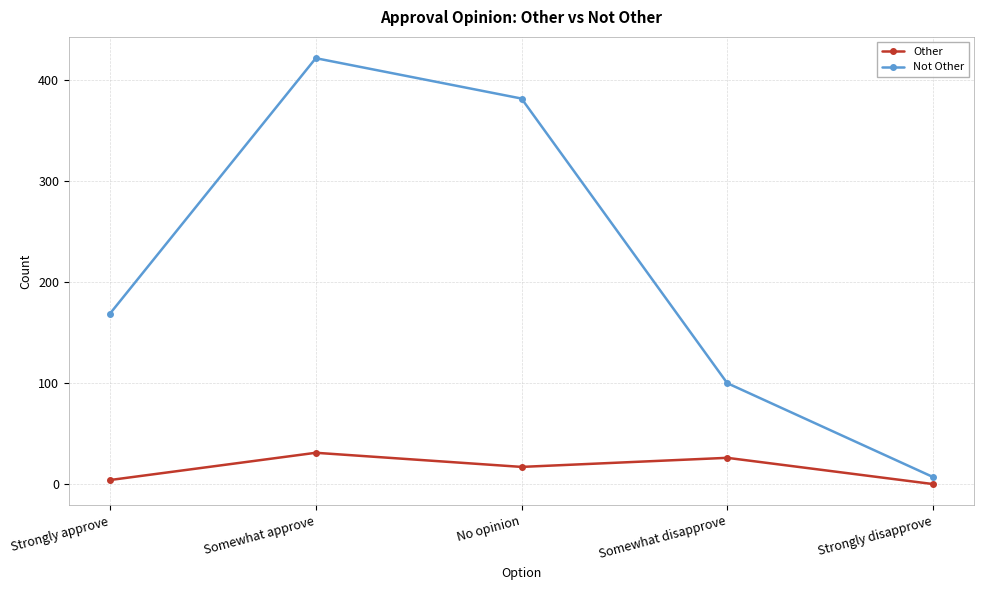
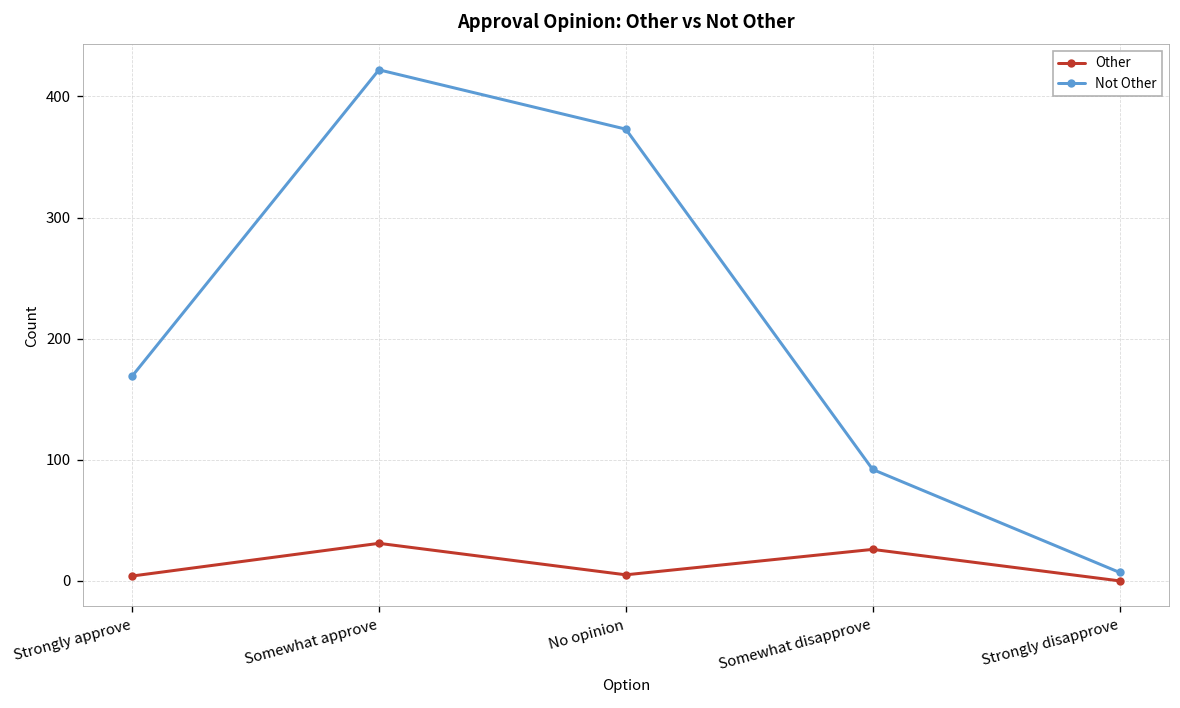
  {
    "Other": {
      "Strongly approve": 4,
      "Somewhat approve": 31,
-     "No opinion": 17,
+     "No opinion": 5,
      "Somewhat disapprove": 26,
      "Strongly disapprove": 0
    },
    "Not Other": {
      "Strongly approve": 169,
      "Somewhat approve": 422,
-     "No opinion": 382,
-     "Somewhat disapprove": 100,
+     "No opinion": 373,
+     "Somewhat disapprove": 92,
      "Strongly disapprove": 7
    }
  }
